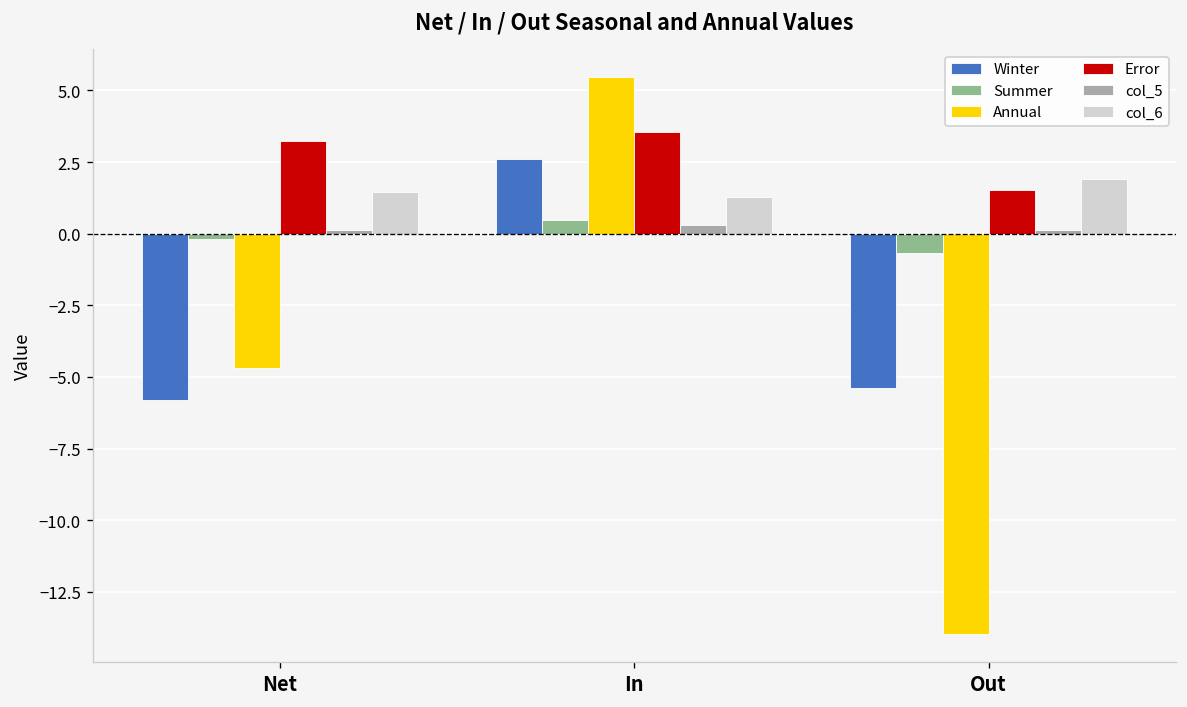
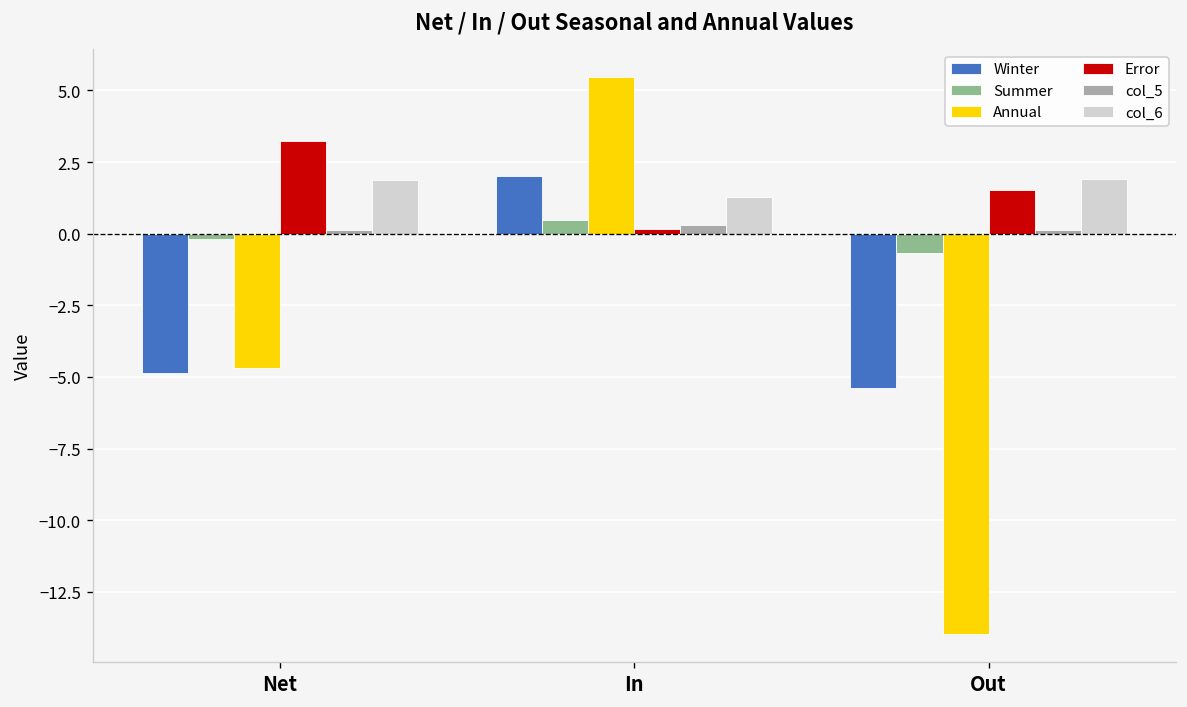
  {
    "Winter": {
-     "Net": -5.8,
-     "In": 2.6,
+     "Net": -4.9,
+     "In": 2.0,
      "Out": -5.4
    },
    "Annual": {
      "Net": -4.7,
      "In": 5.5,
      "Out": -14.0
    },
    "Error": {
      "Net": 3.2,
-     "In": 3.5,
+     "In": 0.2,
      "Out": 1.5
    },
    "col_6": {
-     "Net": 1.5,
+     "Net": 1.9,
      "In": 1.3,
      "Out": 1.9
    }
  }
